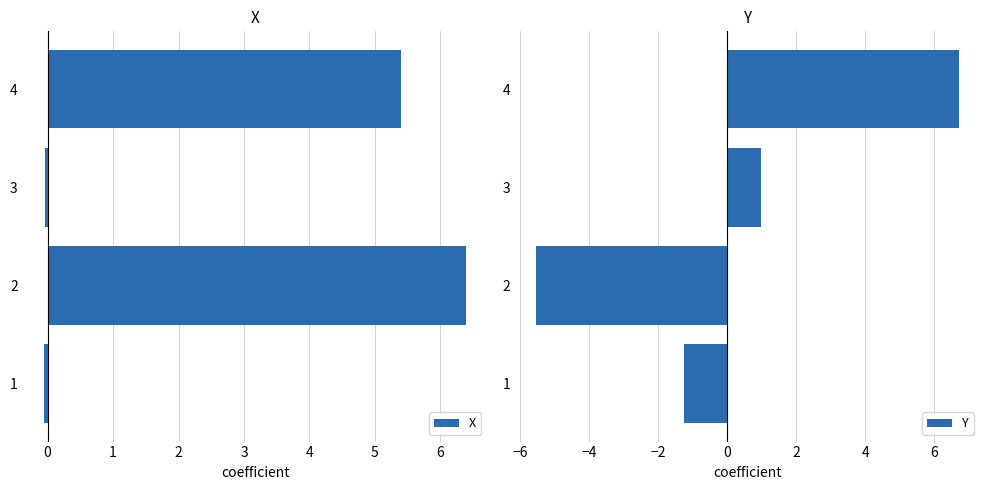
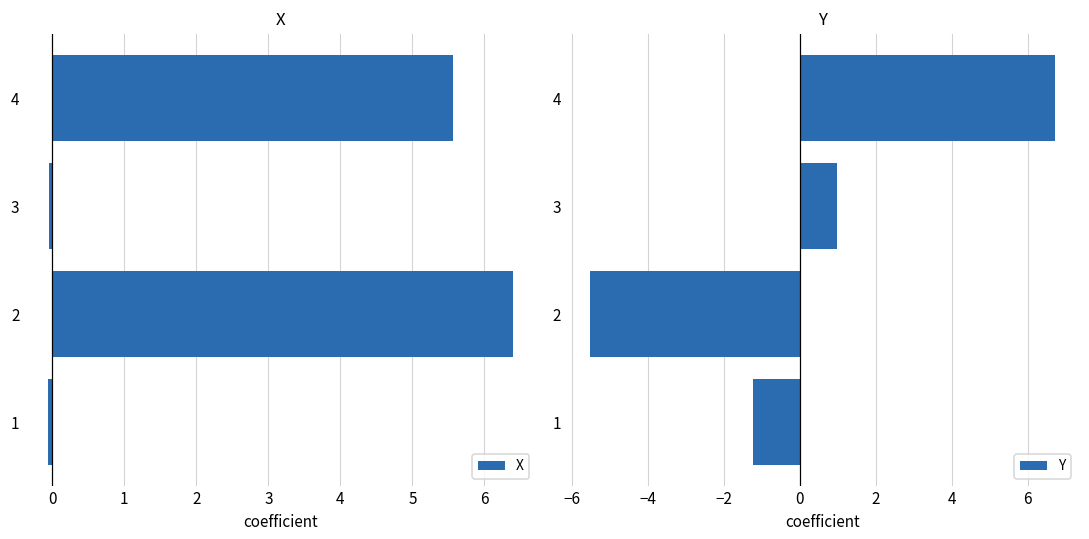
  {
    "X": {
-     "4": 5.4,
+     "4": 5.6,
      "3": 0.0,
      "2": 6.4,
      "1": -0.1
    },
    "Y": {
      "4": 6.7,
      "3": 1.0,
      "2": -5.5,
      "1": -1.2
    }
  }
